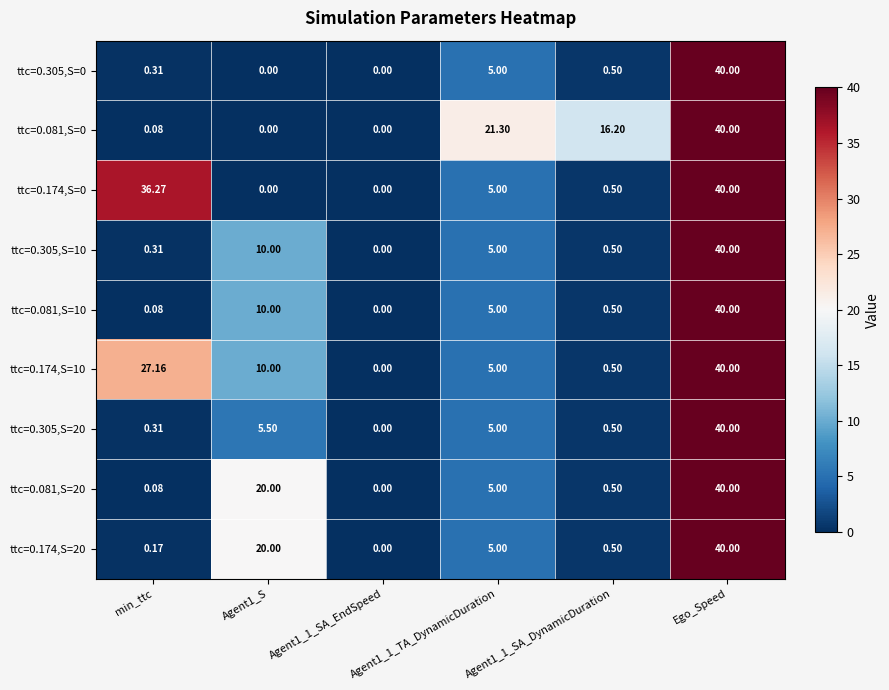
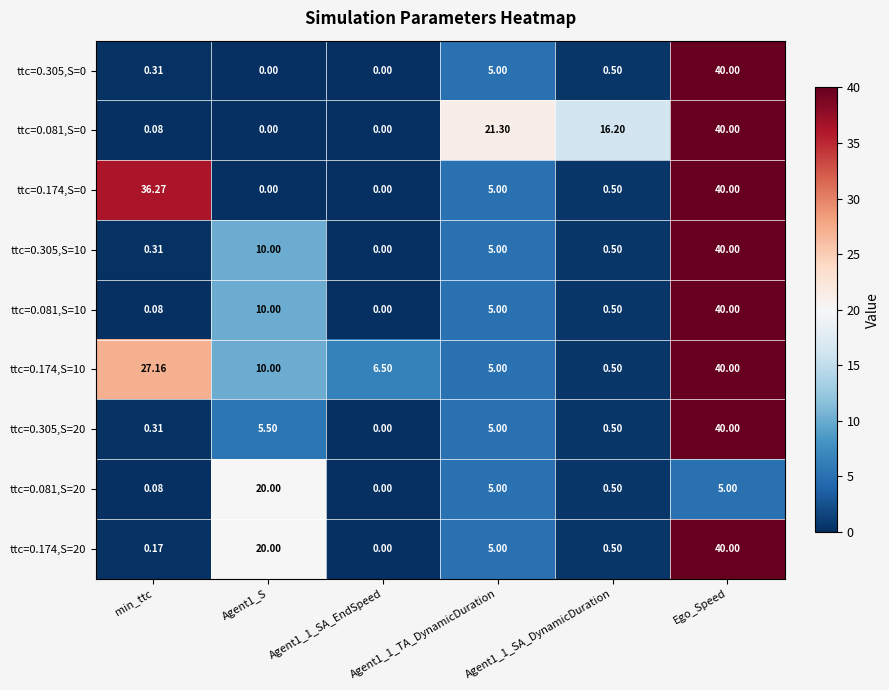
  {
    "ttc=0.305,S=0": {
      "min_ttc": 0.31,
      "Agent1_S": 0.00,
      "Agent1_1_SA_EndSpeed": 0.00,
      "Agent1_1_TA_DynamicDuration": 5.00,
      "Agent1_1_SA_DynamicDuration": 0.50,
      "Ego_Speed": 40.00
    },
    "ttc=0.081,S=0": {
      "min_ttc": 0.08,
      "Agent1_S": 0.00,
      "Agent1_1_SA_EndSpeed": 0.00,
      "Agent1_1_TA_DynamicDuration": 21.30,
      "Agent1_1_SA_DynamicDuration": 16.20,
      "Ego_Speed": 40.00
    },
    "ttc=0.174,S=0": {
      "min_ttc": 36.27,
      "Agent1_S": 0.00,
      "Agent1_1_SA_EndSpeed": 0.00,
      "Agent1_1_TA_DynamicDuration": 5.00,
      "Agent1_1_SA_DynamicDuration": 0.50,
      "Ego_Speed": 40.00
    },
    "ttc=0.305,S=10": {
      "min_ttc": 0.31,
      "Agent1_S": 10.00,
      "Agent1_1_SA_EndSpeed": 0.00,
      "Agent1_1_TA_DynamicDuration": 5.00,
      "Agent1_1_SA_DynamicDuration": 0.50,
      "Ego_Speed": 40.00
    },
    "ttc=0.081,S=10": {
      "min_ttc": 0.08,
      "Agent1_S": 10.00,
      "Agent1_1_SA_EndSpeed": 0.00,
      "Agent1_1_TA_DynamicDuration": 5.00,
      "Agent1_1_SA_DynamicDuration": 0.50,
      "Ego_Speed": 40.00
    },
    "ttc=0.174,S=10": {
      "min_ttc": 27.16,
      "Agent1_S": 10.00,
-     "Agent1_1_SA_EndSpeed": 0.00,
+     "Agent1_1_SA_EndSpeed": 6.50,
      "Agent1_1_TA_DynamicDuration": 5.00,
      "Agent1_1_SA_DynamicDuration": 0.50,
      "Ego_Speed": 40.00
    },
    "ttc=0.305,S=20": {
      "min_ttc": 0.31,
      "Agent1_S": 5.50,
      "Agent1_1_SA_EndSpeed": 0.00,
      "Agent1_1_TA_DynamicDuration": 5.00,
      "Agent1_1_SA_DynamicDuration": 0.50,
      "Ego_Speed": 40.00
    },
    "ttc=0.081,S=20": {
      "min_ttc": 0.08,
      "Agent1_S": 20.00,
      "Agent1_1_SA_EndSpeed": 0.00,
      "Agent1_1_TA_DynamicDuration": 5.00,
      "Agent1_1_SA_DynamicDuration": 0.50,
-     "Ego_Speed": 40.00
+     "Ego_Speed": 5.00
    },
    "ttc=0.174,S=20": {
      "min_ttc": 0.17,
      "Agent1_S": 20.00,
      "Agent1_1_SA_EndSpeed": 0.00,
      "Agent1_1_TA_DynamicDuration": 5.00,
      "Agent1_1_SA_DynamicDuration": 0.50,
      "Ego_Speed": 40.00
    }
  }
